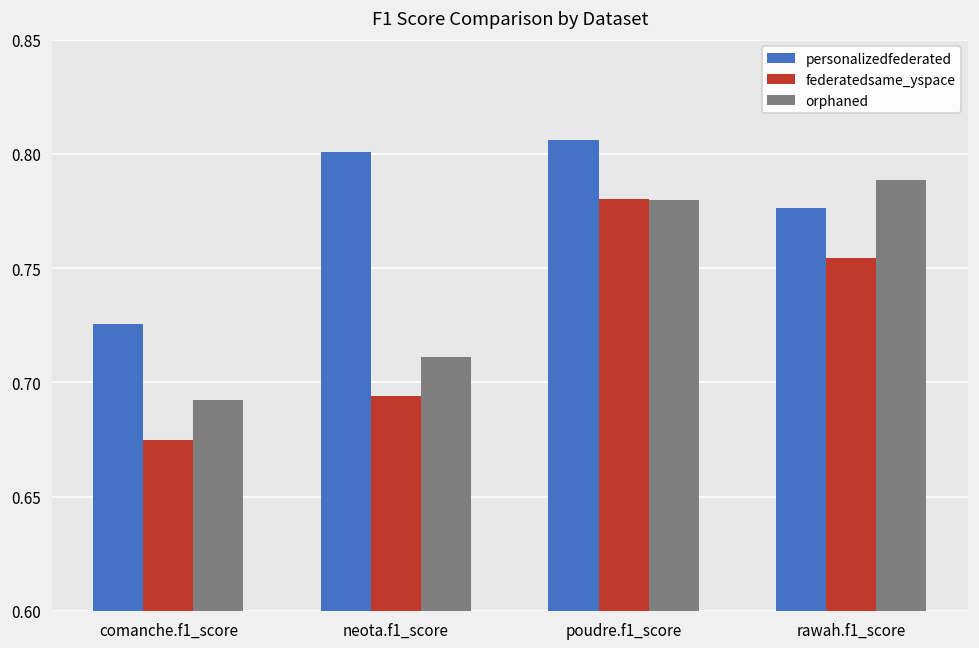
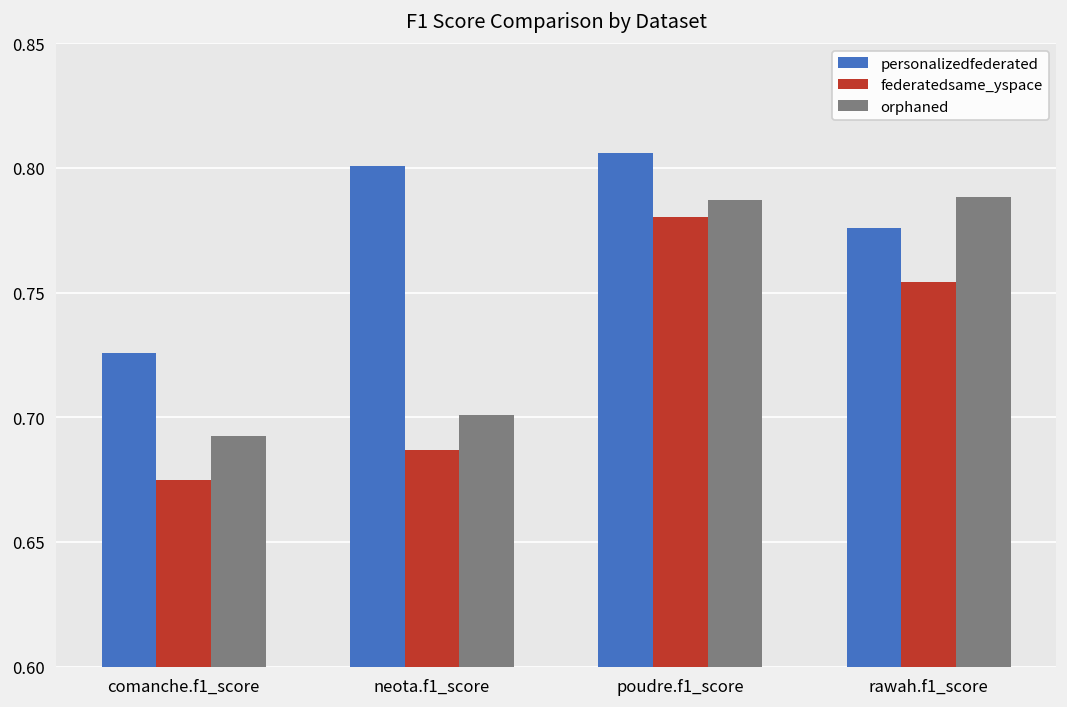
  {
    "personalizedfederated": {
      "comanche.f1_score": 0.726,
      "neota.f1_score": 0.801,
      "poudre.f1_score": 0.806,
      "rawah.f1_score": 0.776
    },
    "federatedsame_yspace": {
      "comanche.f1_score": 0.675,
-     "neota.f1_score": 0.694,
+     "neota.f1_score": 0.687,
      "poudre.f1_score": 0.780,
      "rawah.f1_score": 0.754
    },
    "orphaned": {
      "comanche.f1_score": 0.693,
-     "neota.f1_score": 0.711,
-     "poudre.f1_score": 0.780,
+     "neota.f1_score": 0.701,
+     "poudre.f1_score": 0.787,
      "rawah.f1_score": 0.789
    }
  }
